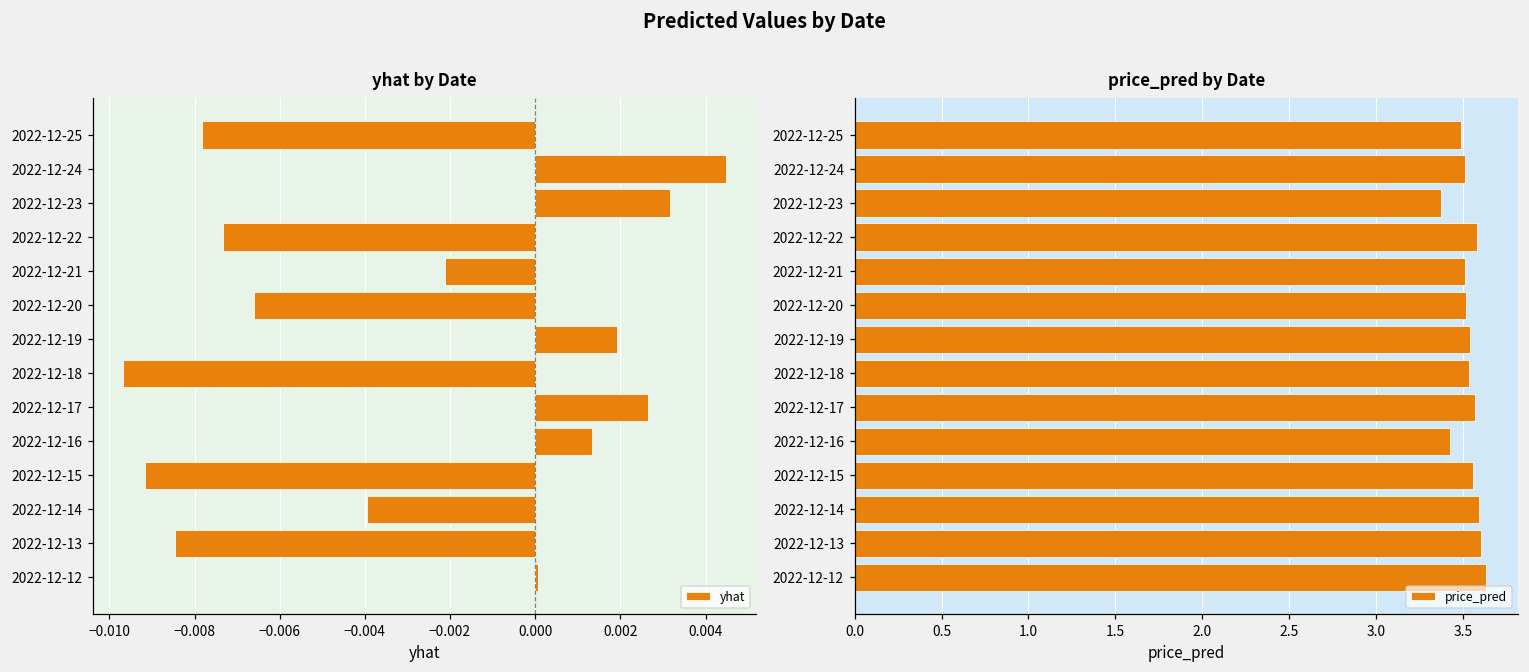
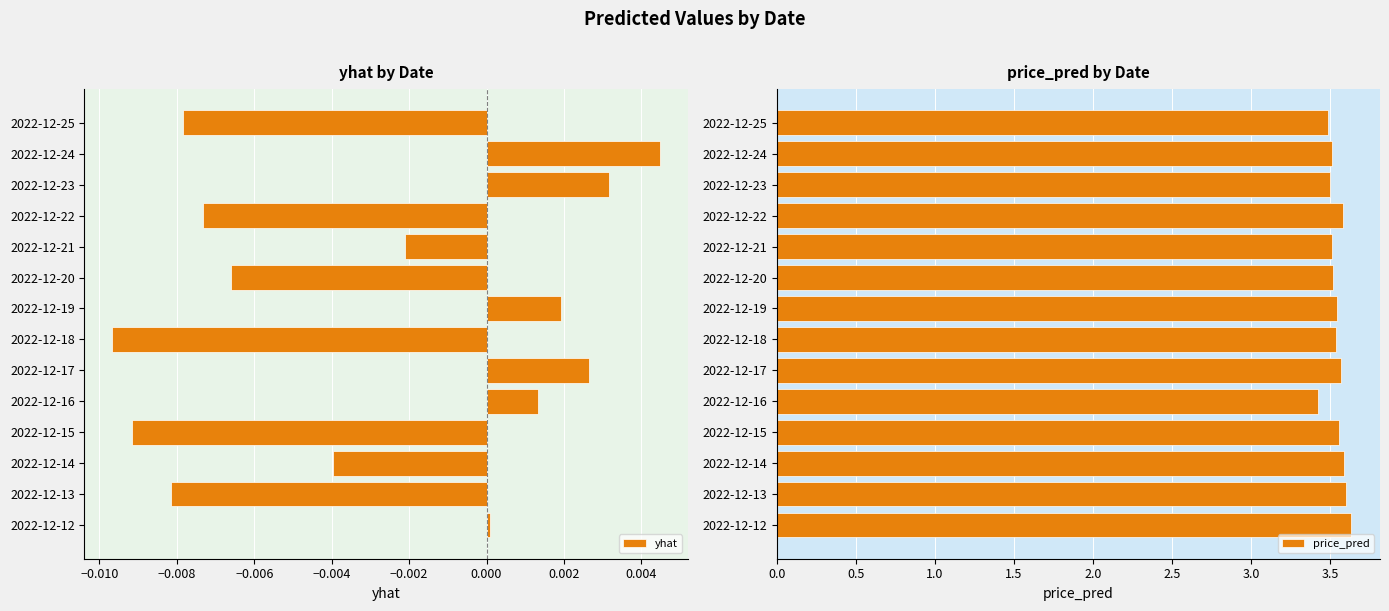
  {
    "yhat by Date": {
      "2022-12-25": -0.0078,
      "2022-12-24": 0.0045,
      "2022-12-23": 0.0032,
      "2022-12-22": -0.0073,
      "2022-12-21": -0.0021,
      "2022-12-20": -0.0066,
      "2022-12-19": 0.0019,
      "2022-12-18": -0.0097,
      "2022-12-17": 0.0026,
      "2022-12-16": 0.0013,
      "2022-12-15": -0.0092,
      "2022-12-14": -0.0040,
-     "2022-12-13": -0.0085,
+     "2022-12-13": -0.0082,
      "2022-12-12": 0.0001
    },
    "price_pred by Date": {
      "2022-12-25": 3.49,
      "2022-12-24": 3.51,
-     "2022-12-23": 3.37,
+     "2022-12-23": 3.50,
      "2022-12-22": 3.58,
      "2022-12-21": 3.51,
      "2022-12-20": 3.52,
      "2022-12-19": 3.54,
      "2022-12-18": 3.54,
      "2022-12-17": 3.57,
      "2022-12-16": 3.42,
      "2022-12-15": 3.56,
      "2022-12-14": 3.59,
      "2022-12-13": 3.60,
      "2022-12-12": 3.64
    }
  }
